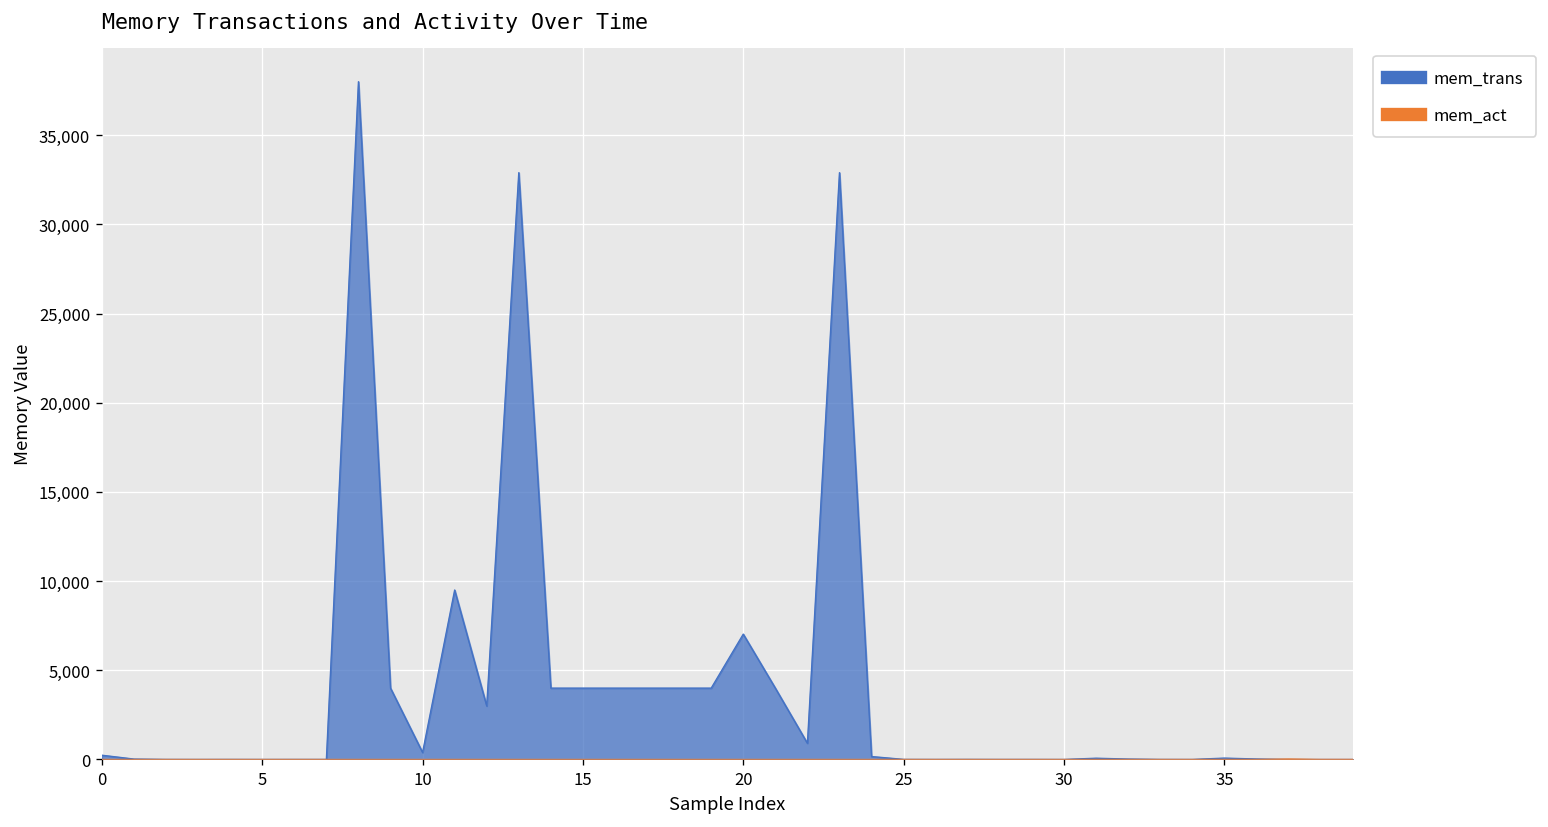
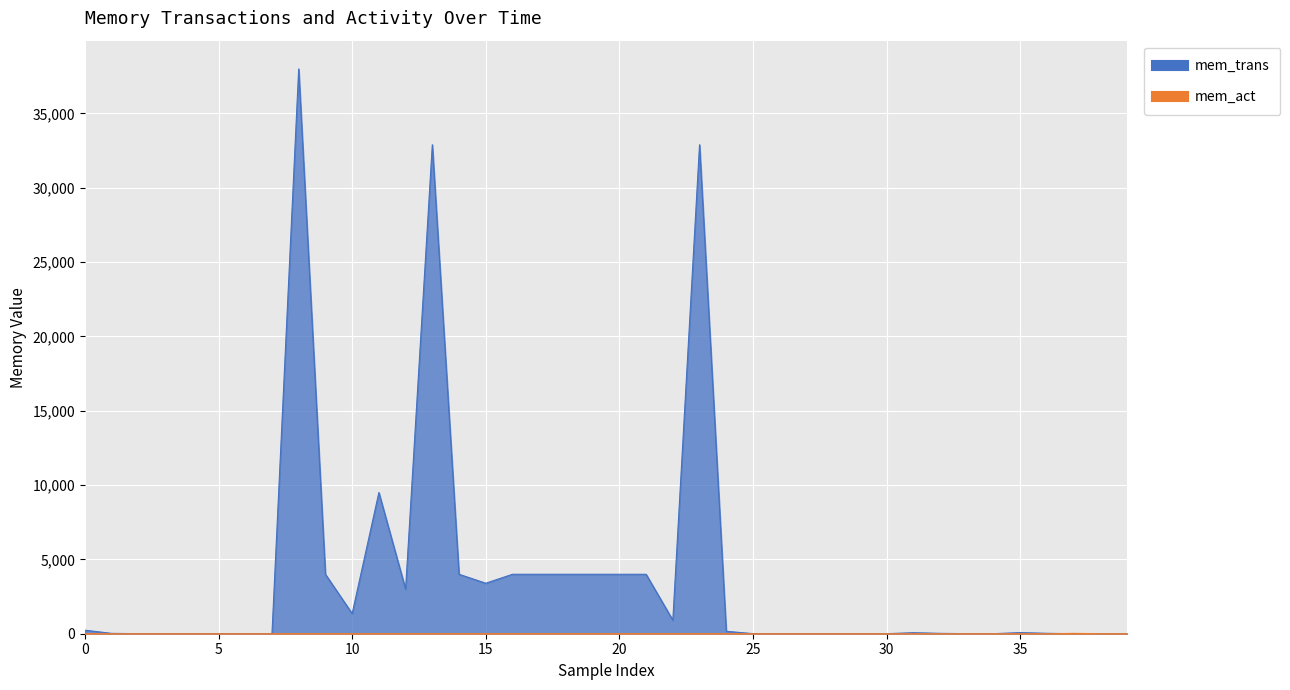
  {
    "mem_trans": {
      "0": "200",
-     "10": "400",
-     "15": "4,000",
-     "20": "7,000"
+     "10": "1,400",
+     "15": "3,400",
+     "20": "4,000"
    },
    "mem_act": {
      "0": "0",
      "10": "0",
      "15": "0",
      "20": "0"
    }
  }
